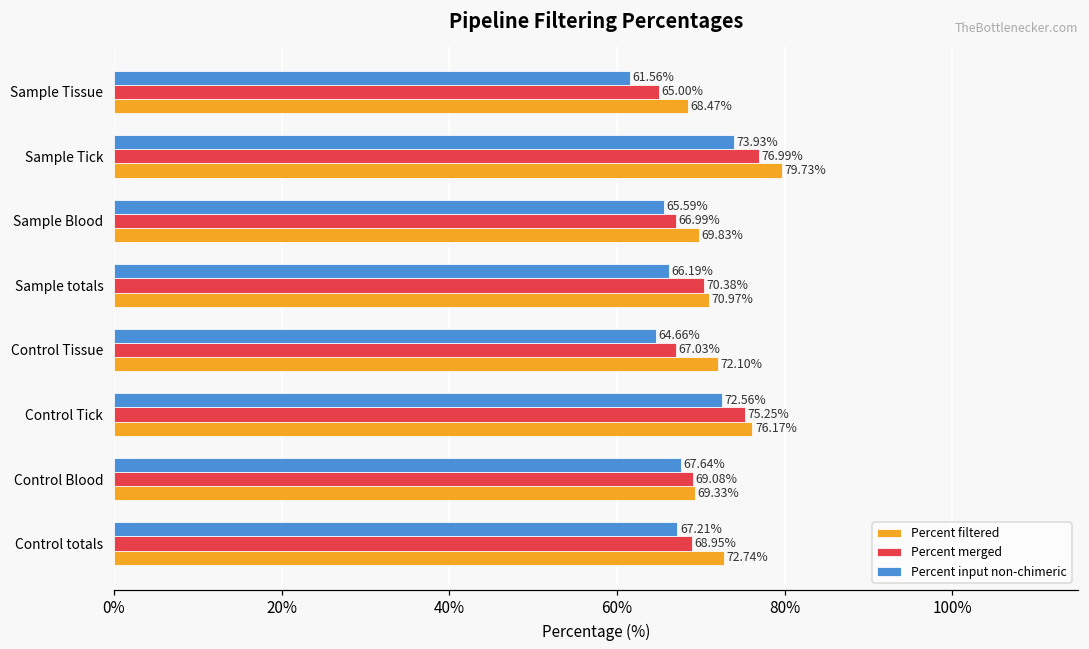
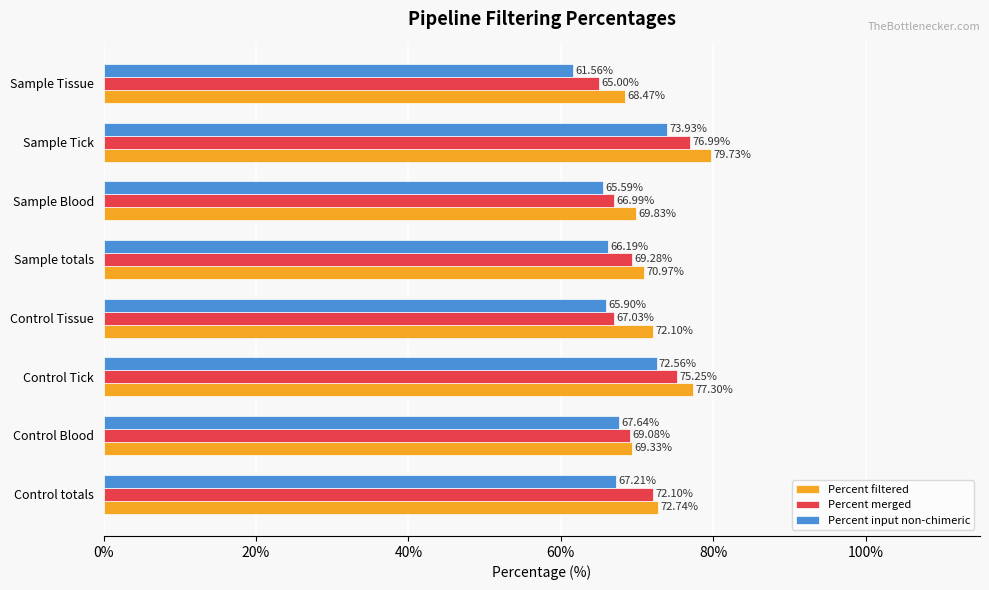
  {
    "Percent filtered": {
      "Sample Tissue": "68.47%",
      "Sample Tick": "79.73%",
      "Sample Blood": "69.83%",
      "Sample totals": "70.97%",
      "Control Tissue": "72.10%",
-     "Control Tick": "76.17%",
+     "Control Tick": "77.30%",
      "Control Blood": "69.33%",
      "Control totals": "72.74%"
    },
    "Percent merged": {
      "Sample Tissue": "65.00%",
      "Sample Tick": "76.99%",
      "Sample Blood": "66.99%",
-     "Sample totals": "70.38%",
+     "Sample totals": "69.28%",
      "Control Tissue": "67.03%",
      "Control Tick": "75.25%",
      "Control Blood": "69.08%",
-     "Control totals": "68.95%"
+     "Control totals": "72.10%"
    },
    "Percent input non-chimeric": {
      "Sample Tissue": "61.56%",
      "Sample Tick": "73.93%",
      "Sample Blood": "65.59%",
      "Sample totals": "66.19%",
-     "Control Tissue": "64.66%",
+     "Control Tissue": "65.90%",
      "Control Tick": "72.56%",
      "Control Blood": "67.64%",
      "Control totals": "67.21%"
    }
  }
